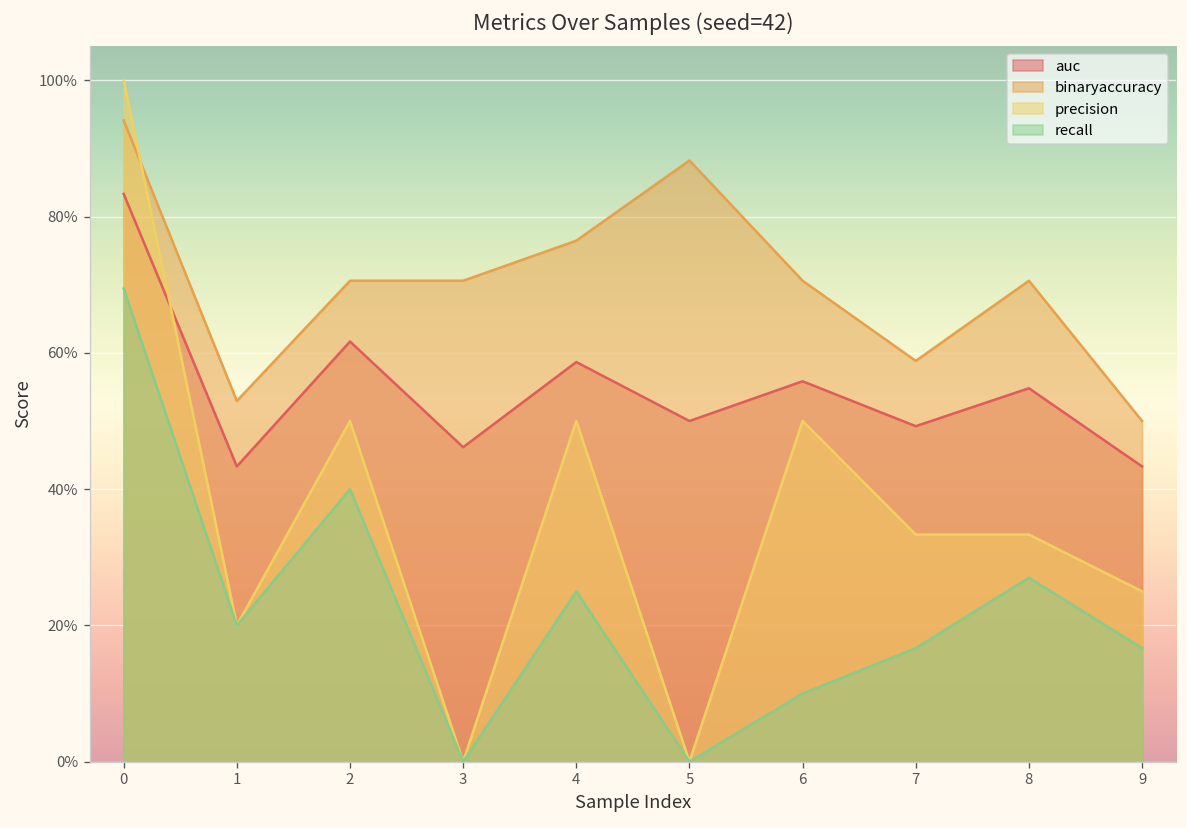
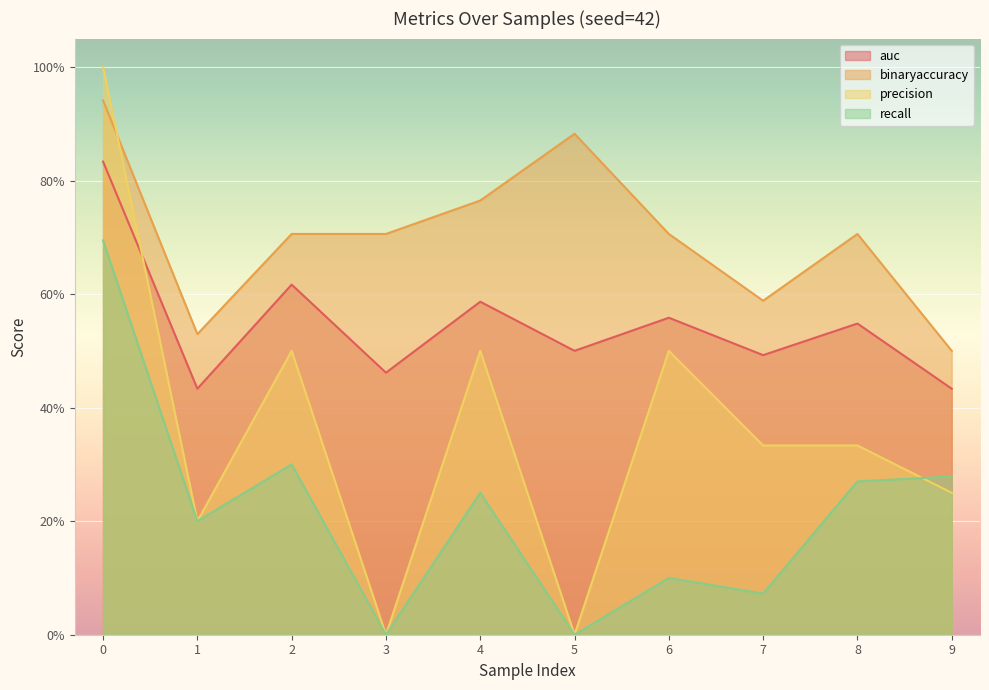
  {
    "recall": {
      "0": "69%",
-     "2": "40%",
+     "2": "30%",
      "4": "25%",
      "6": "10%",
-     "7": "17%",
+     "7": "7%",
      "8": "27%",
-     "9": "17%"
+     "9": "28%"
    }
  }
